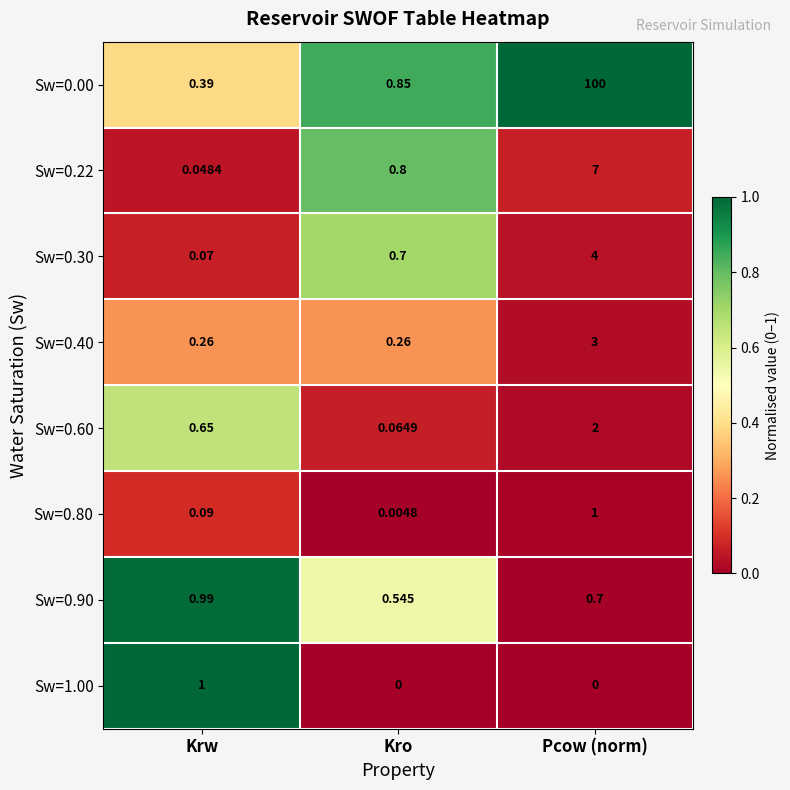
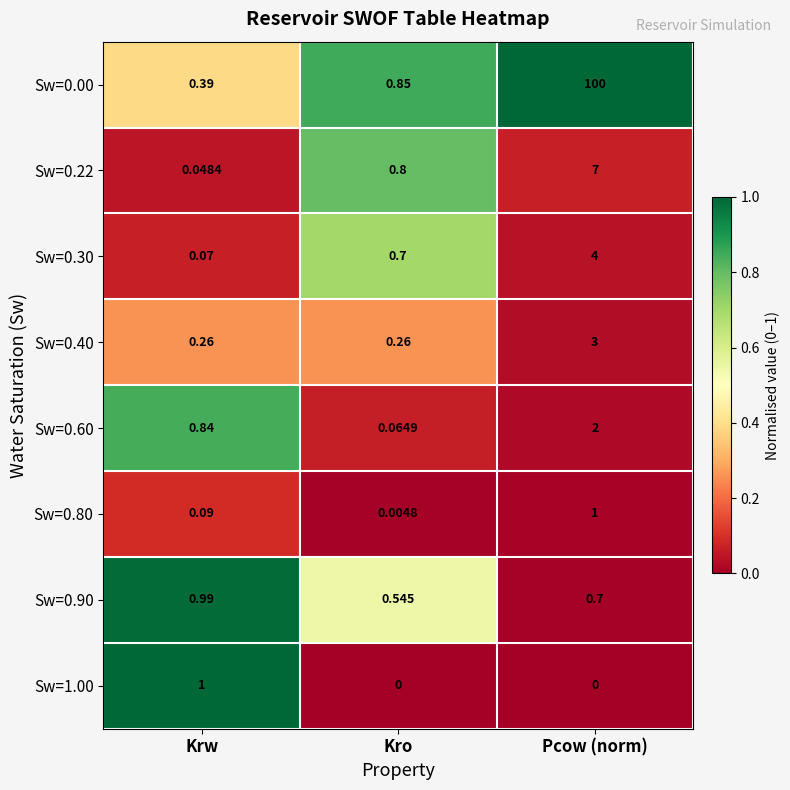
  {
    "Sw=0.00": {
      "Krw": 0.39,
      "Kro": 0.85,
      "Pcow (norm)": 100
    },
    "Sw=0.22": {
      "Krw": 0.0484,
      "Kro": 0.8,
      "Pcow (norm)": 7
    },
    "Sw=0.30": {
      "Krw": 0.07,
      "Kro": 0.7,
      "Pcow (norm)": 4
    },
    "Sw=0.40": {
      "Krw": 0.26,
      "Kro": 0.26,
      "Pcow (norm)": 3
    },
    "Sw=0.60": {
-     "Krw": 0.65,
+     "Krw": 0.84,
      "Kro": 0.0649,
      "Pcow (norm)": 2
    },
    "Sw=0.80": {
      "Krw": 0.09,
      "Kro": 0.0048,
      "Pcow (norm)": 1
    },
    "Sw=0.90": {
      "Krw": 0.99,
      "Kro": 0.545,
      "Pcow (norm)": 0.7
    },
    "Sw=1.00": {
      "Krw": 1,
      "Kro": 0,
      "Pcow (norm)": 0
    }
  }
